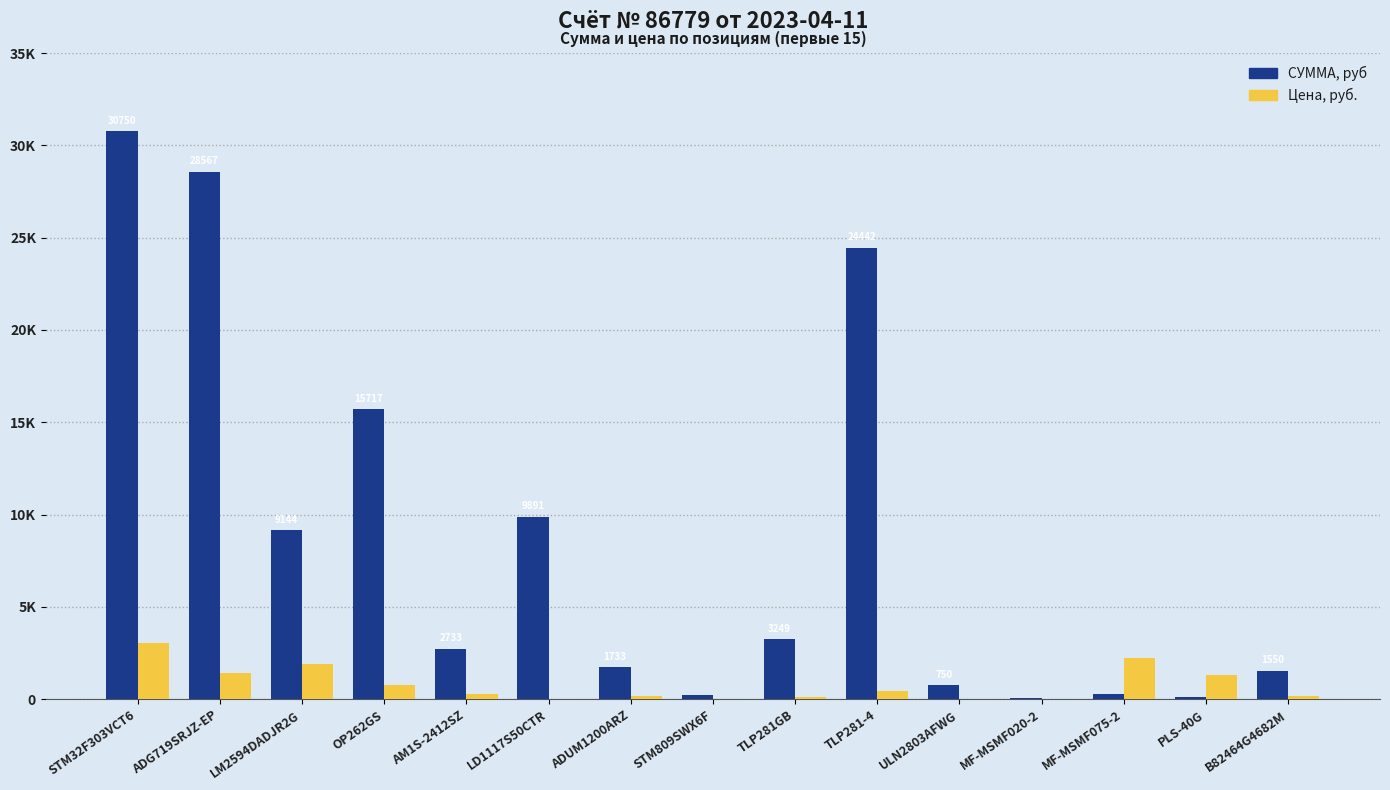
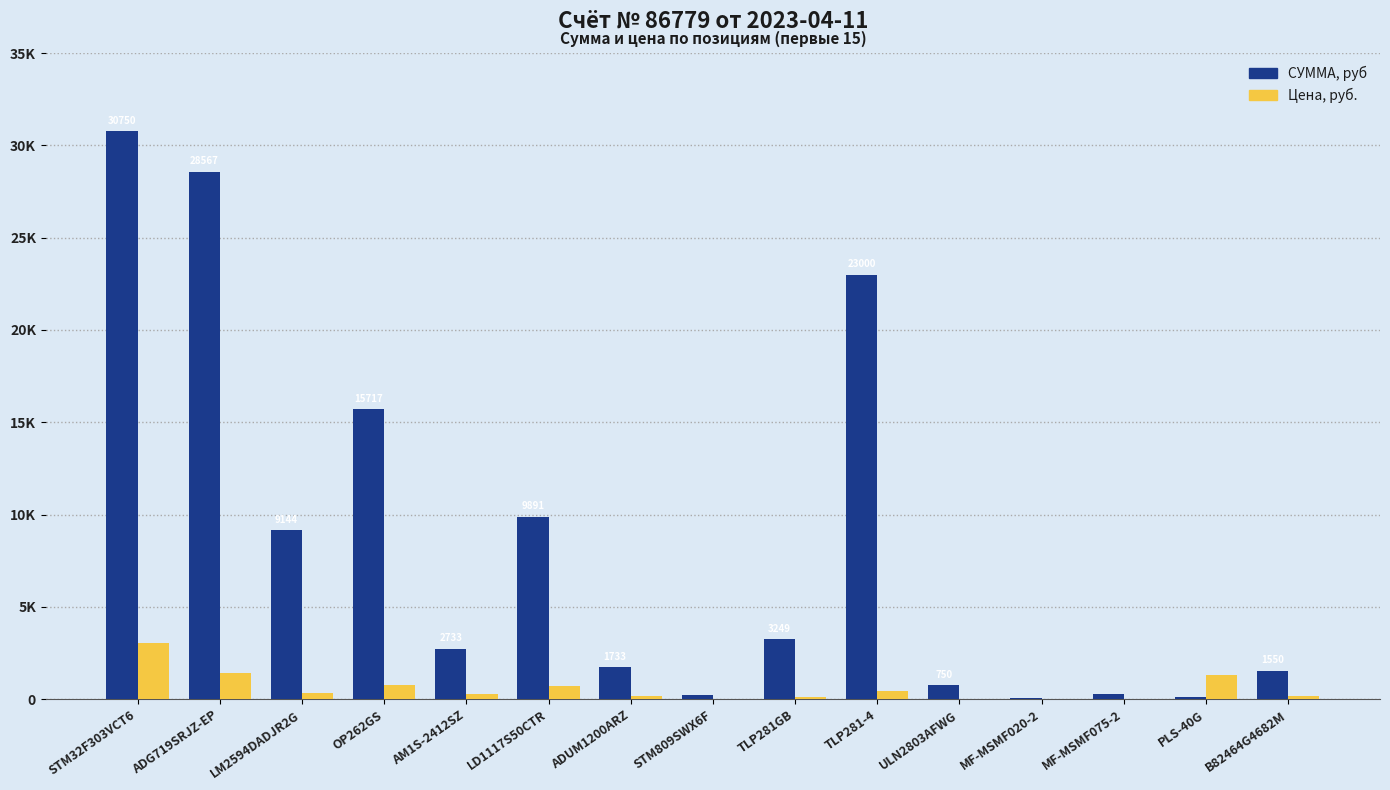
  {
    "СУММА, руб": {
      "STM32F303VCT6": 30800,
      "ADG719SRJZ-EP": 28600,
      "LM2594DADJR2G": 9100,
      "OP262GS": 15700,
      "AM1S-2412SZ": 2700,
      "LD1117S50CTR": 9900,
      "ADUM1200ARZ": 1700,
      "STM809SWX6F": 200,
      "TLP281GB": 3200,
-     "TLP281-4": 24400,
+     "TLP281-4": 23000,
      "ULN2803AFWG": 800,
      "MF-MSMF075-2": 300,
      "PLS-40G": 100,
      "B82464G4682M": 1600
    },
    "Цена, руб.": {
      "STM32F303VCT6": 3100,
      "ADG719SRJZ-EP": 1400,
-     "LM2594DADJR2G": 1900,
+     "LM2594DADJR2G": 300,
      "OP262GS": 800,
      "AM1S-2412SZ": 300,
-     "LD1117S50CTR": 0,
+     "LD1117S50CTR": 700,
      "ADUM1200ARZ": 200,
      "TLP281GB": 200,
      "TLP281-4": 500,
-     "MF-MSMF075-2": 2200,
+     "MF-MSMF075-2": 0,
      "PLS-40G": 1300,
      "B82464G4682M": 200
    }
  }
